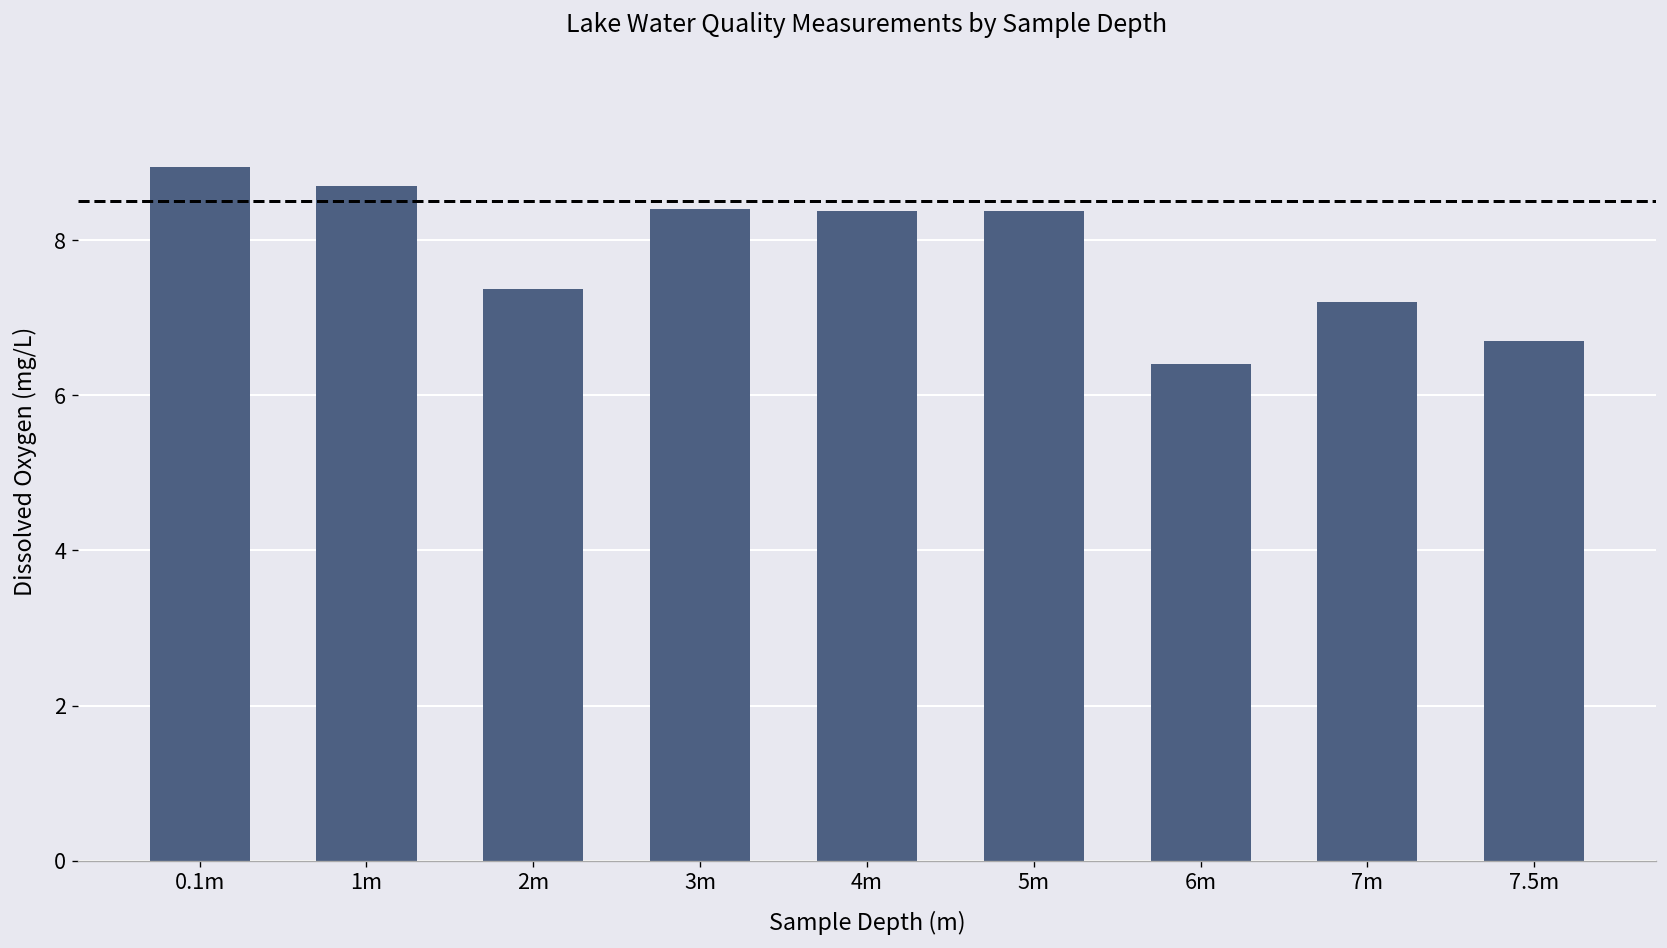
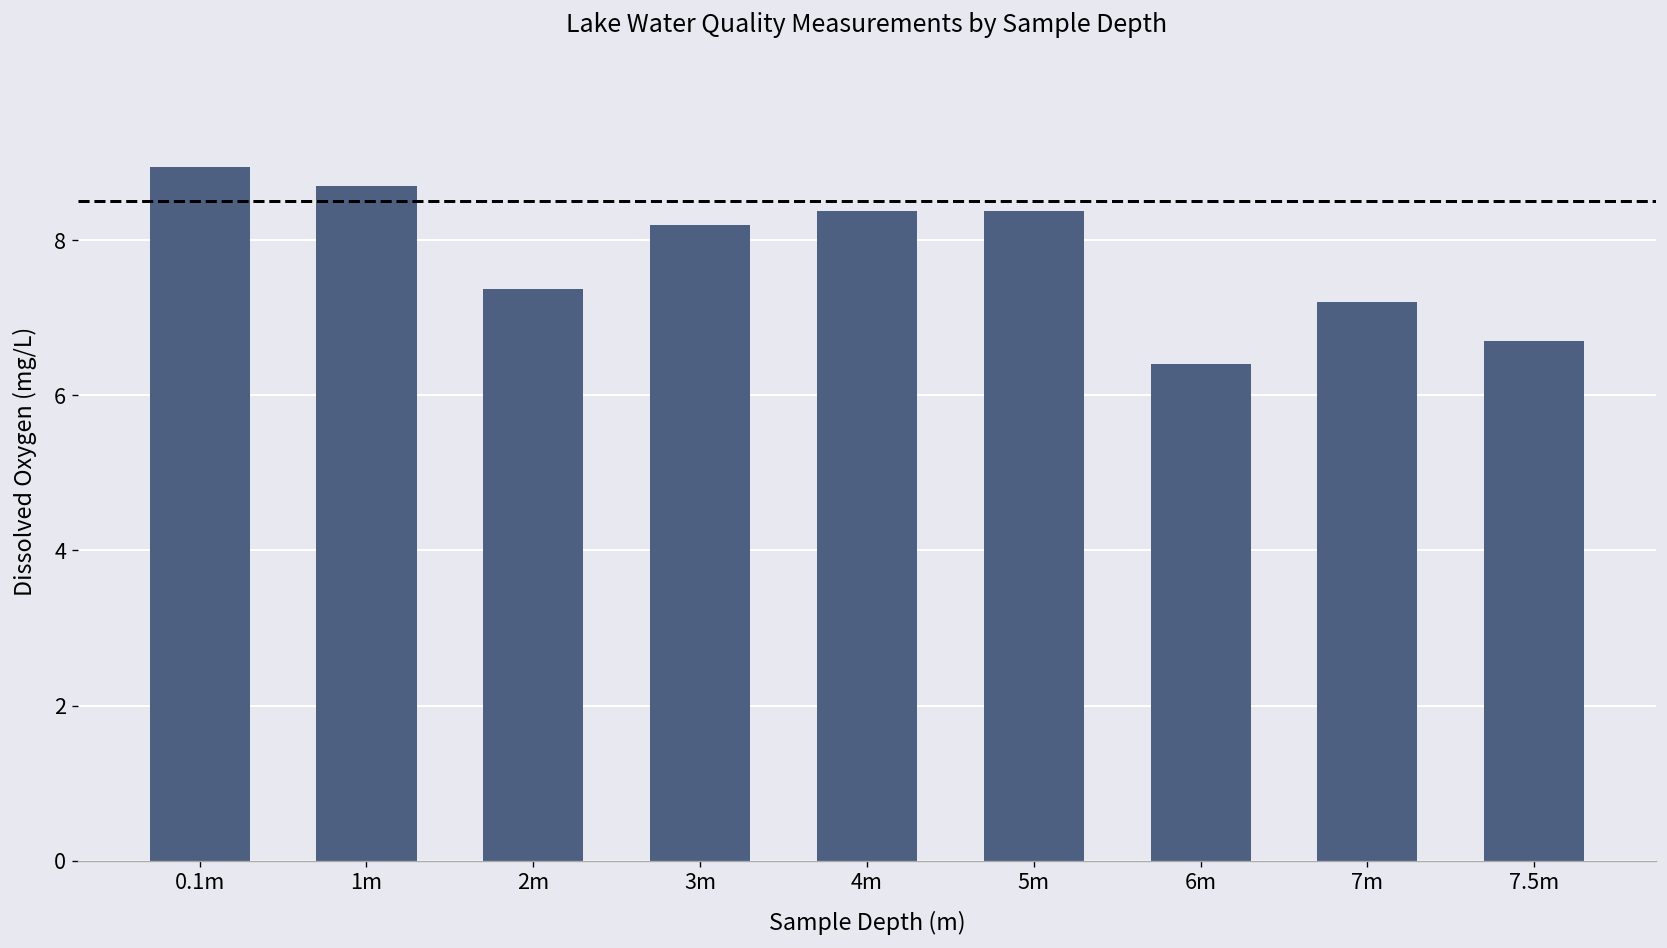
  {
    "0.1m": 9.0,
    "1m": 8.7,
    "2m": 7.4,
-   "3m": 8.4,
+   "3m": 8.2,
    "4m": 8.4,
    "5m": 8.4,
    "6m": 6.4,
    "7m": 7.2,
    "7.5m": 6.7
  }
